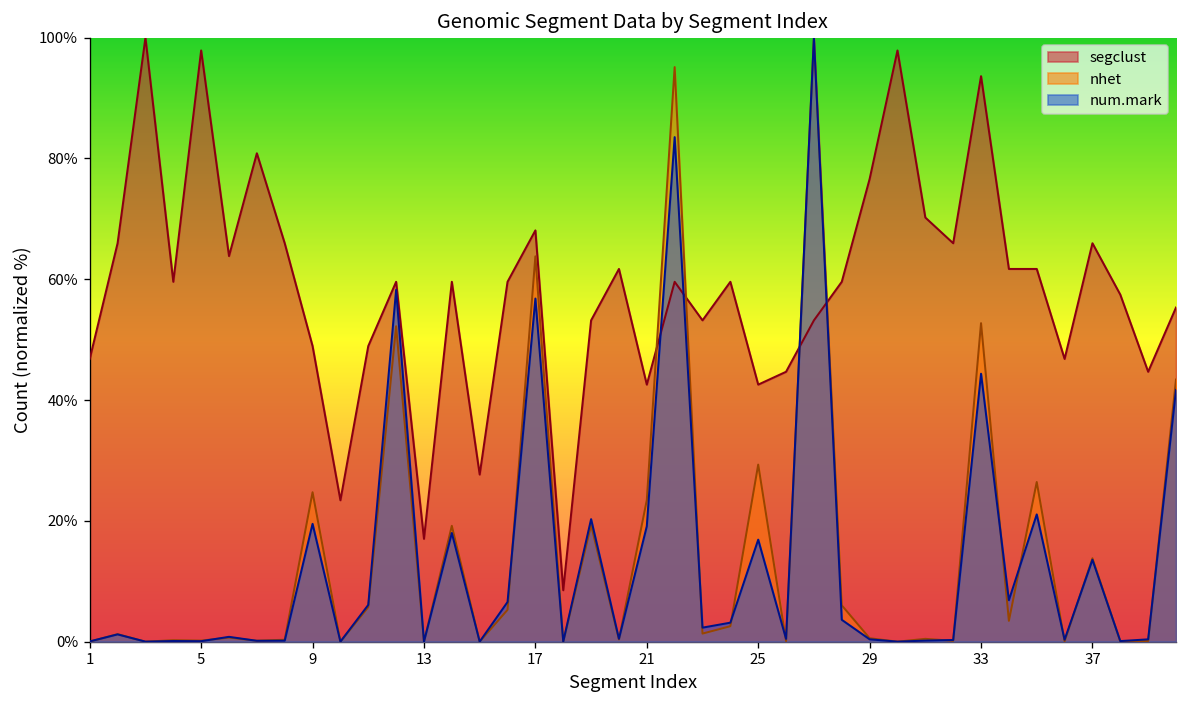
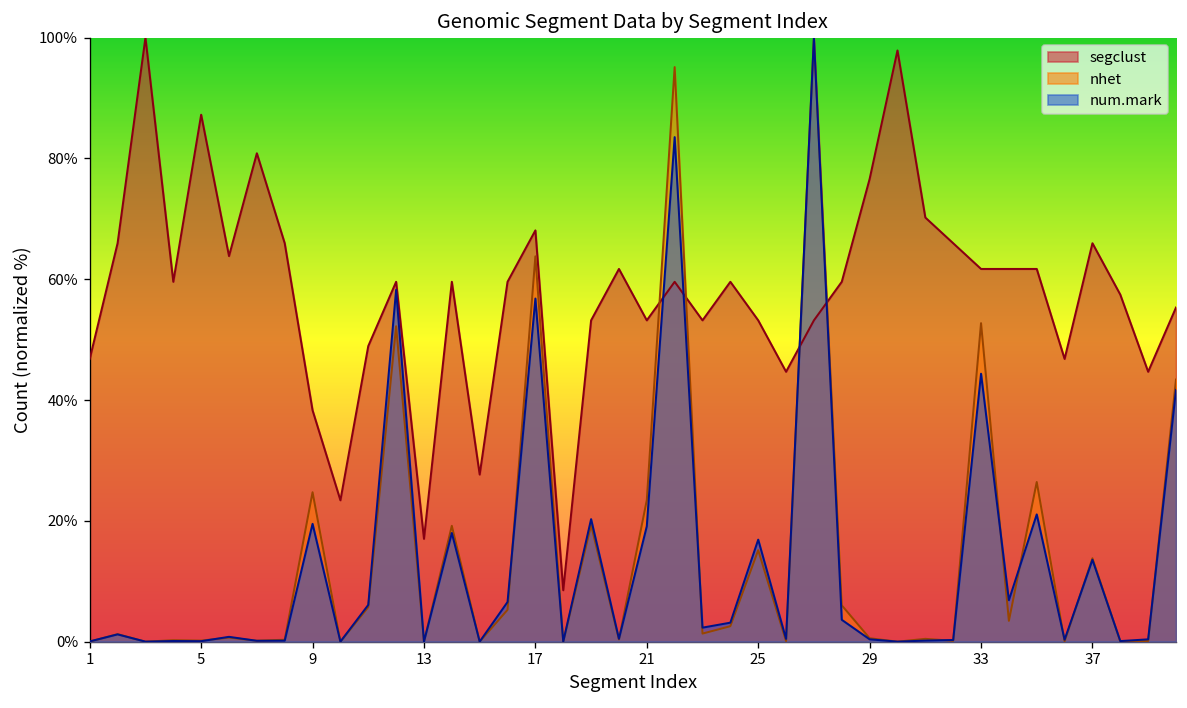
  {
    "segclust": {
      "1": "47%",
-     "5": "98%",
-     "9": "49%",
+     "5": "87%",
+     "9": "38%",
      "13": "17%",
      "17": "68%",
-     "21": "43%",
-     "25": "43%",
+     "21": "53%",
+     "25": "53%",
      "29": "77%",
-     "33": "94%",
+     "33": "62%",
      "37": "66%"
    },
    "nhet": {
      "9": "25%",
      "17": "64%",
      "21": "23%",
-     "25": "29%",
+     "25": "15%",
      "33": "53%"
    },
    "num.mark": {
      "9": "20%",
      "17": "57%",
      "21": "19%",
      "25": "17%",
      "33": "44%"
    }
  }
